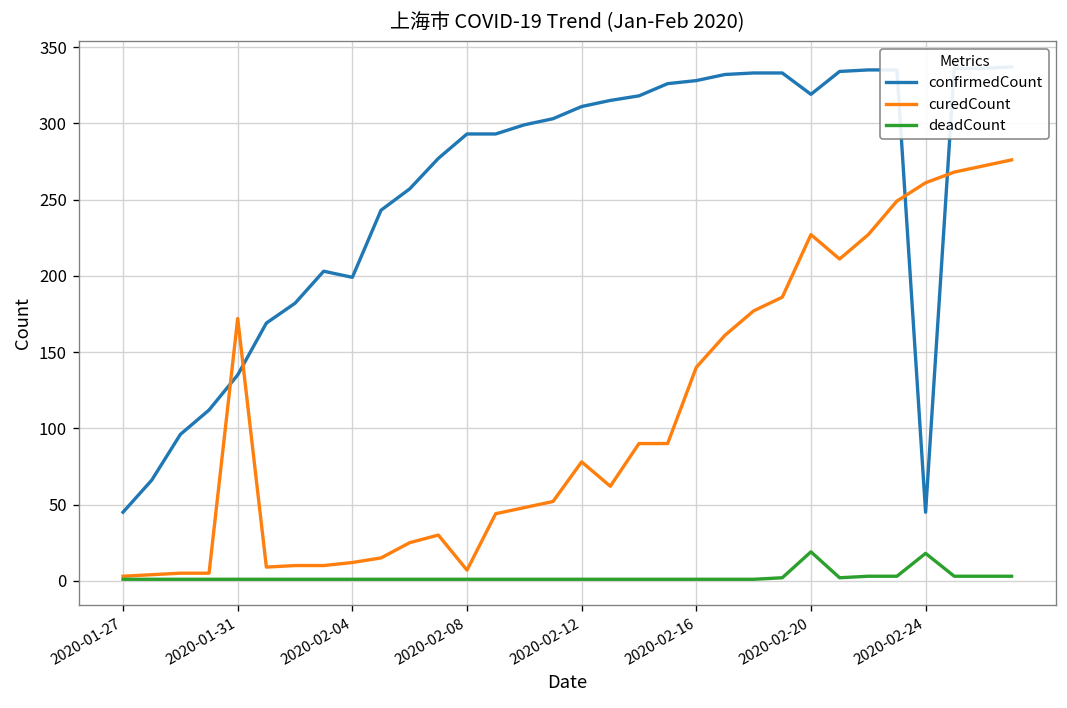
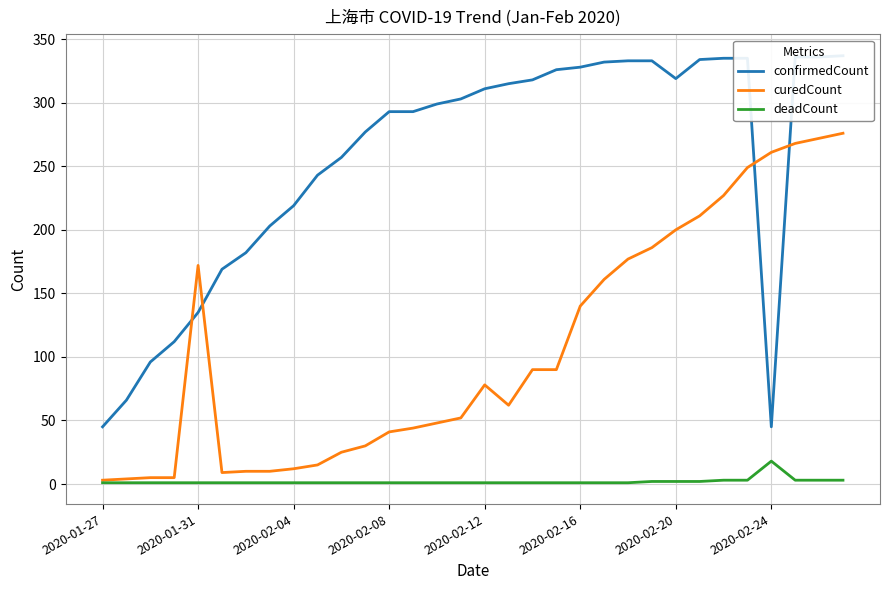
  {
    "confirmedCount": {
      "2020-01-27": 45,
      "2020-01-31": 135,
-     "2020-02-04": 199,
+     "2020-02-04": 219,
      "2020-02-08": 293,
      "2020-02-12": 311,
      "2020-02-16": 328,
      "2020-02-20": 319,
      "2020-02-24": 45
    },
    "curedCount": {
      "2020-01-31": 172,
      "2020-02-04": 12,
-     "2020-02-08": 7,
+     "2020-02-08": 41,
      "2020-02-12": 78,
      "2020-02-16": 140,
-     "2020-02-20": 227,
+     "2020-02-20": 200,
      "2020-02-24": 261
    },
    "deadCount": {
      "2020-01-31": 1,
      "2020-02-04": 1,
      "2020-02-08": 1,
      "2020-02-12": 1,
      "2020-02-16": 1,
-     "2020-02-20": 19,
+     "2020-02-20": 2,
      "2020-02-24": 18
    }
  }
